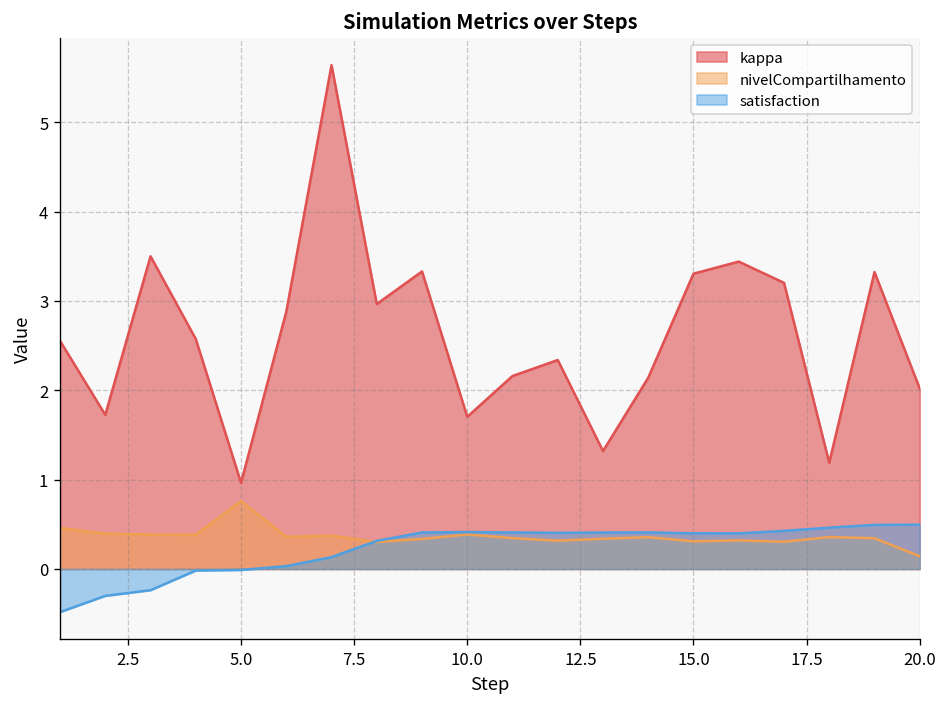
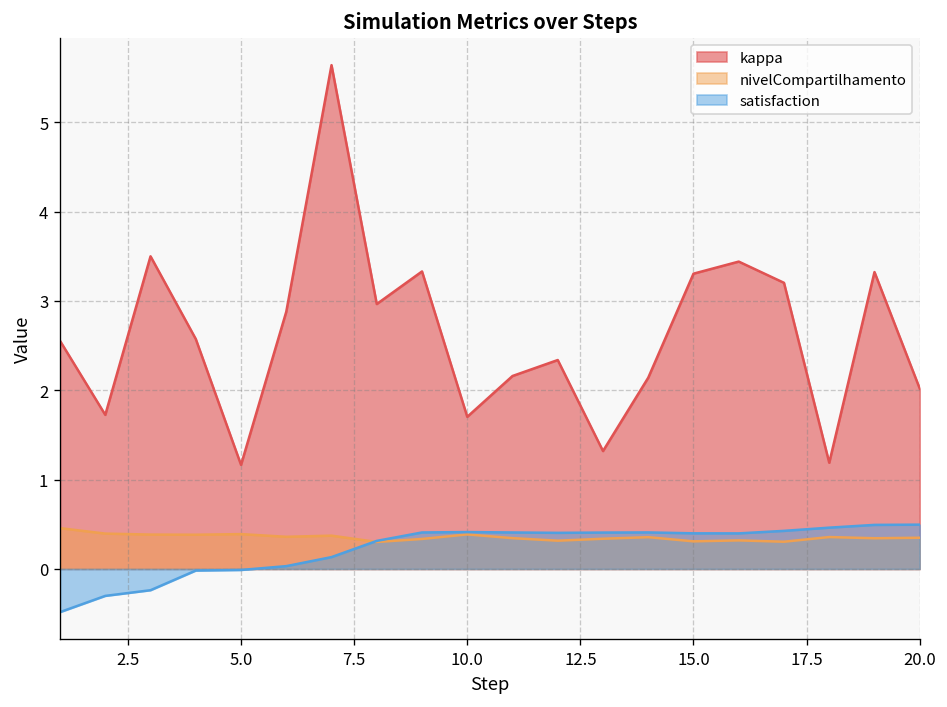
  {
    "kappa": {
-     "5.0": 1.0,
+     "5.0": 1.2,
      "10.0": 1.7,
      "15.0": 3.3,
      "20.0": 2.0
    },
    "nivelCompartilhamento": {
-     "5.0": 0.8,
+     "5.0": 0.4,
      "15.0": 0.3,
-     "20.0": 0.1
+     "20.0": 0.3
    }
  }
